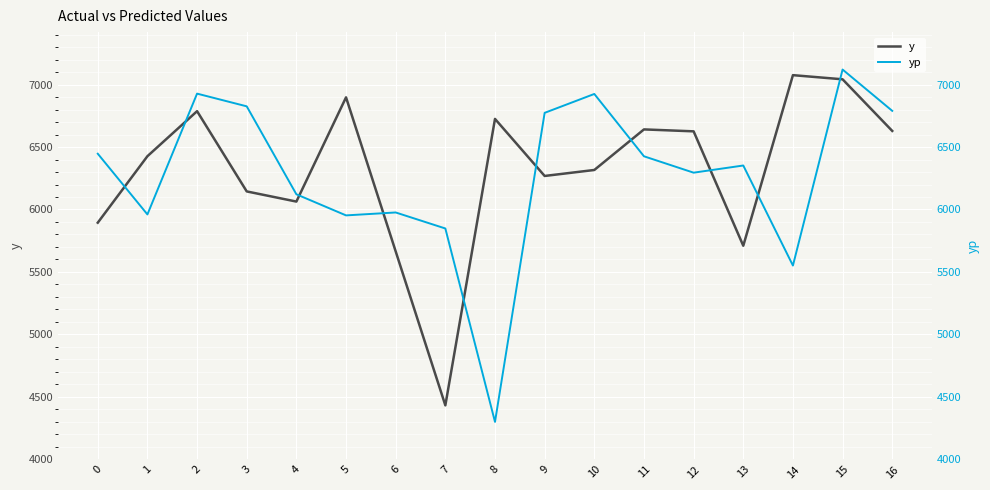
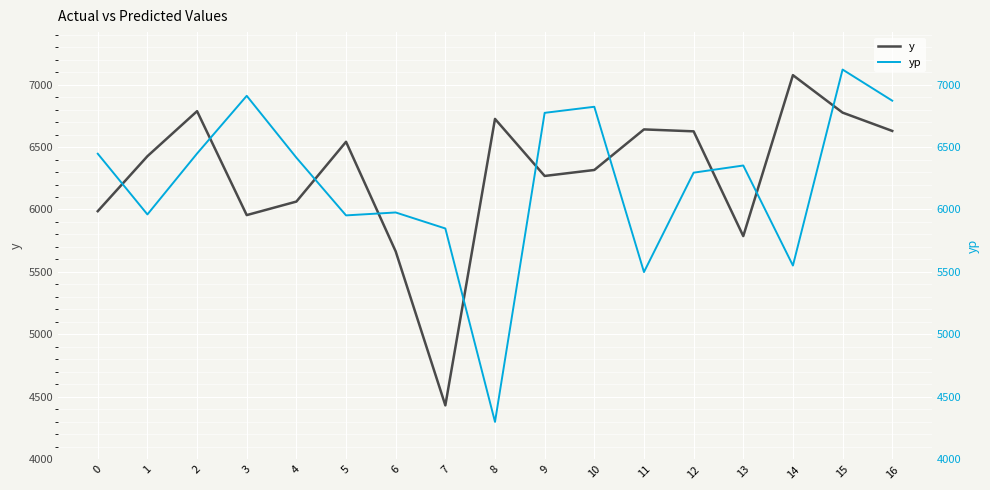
  {
    "y": {
-     "0": 5890,
+     "0": 5990,
      "1": 6430,
      "2": 6790,
-     "3": 6140,
+     "3": 5960,
      "4": 6060,
-     "5": 6900,
+     "5": 6540,
      "6": 5660,
      "7": 4430,
      "8": 6730,
      "9": 6270,
      "10": 6320,
      "11": 6640,
      "12": 6630,
-     "13": 5710,
+     "13": 5790,
      "14": 7080,
-     "15": 7040,
+     "15": 6780,
      "16": 6630
    },
    "yp": {
      "0": 6450,
      "1": 5960,
-     "2": 6930,
-     "3": 6830,
-     "4": 6120,
+     "2": 6450,
+     "3": 6910,
+     "4": 6420,
      "5": 5950,
      "6": 5980,
      "7": 5850,
      "8": 4300,
      "9": 6770,
-     "10": 6930,
-     "11": 6430,
+     "10": 6820,
+     "11": 5500,
      "12": 6300,
      "13": 6350,
      "14": 5550,
      "15": 7120,
-     "16": 6790
+     "16": 6870
    }
  }
